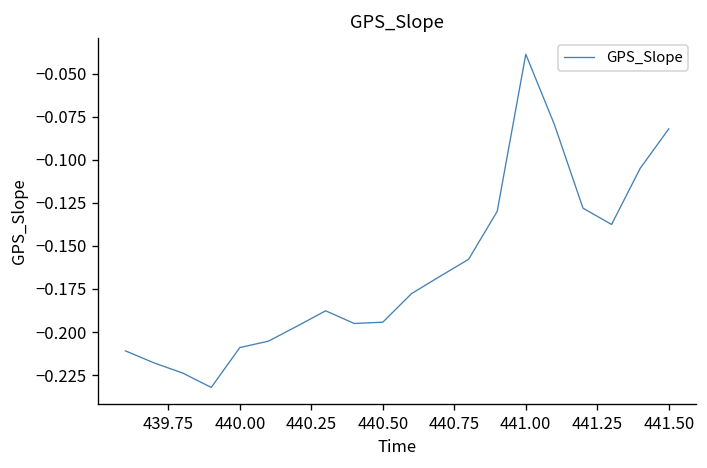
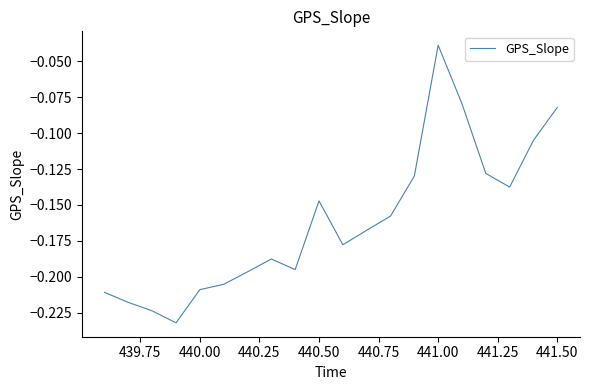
  {
    "440.00": -0.209,
-   "440.50": -0.194,
+   "440.50": -0.147,
    "441.00": -0.039,
    "441.50": -0.082
  }
